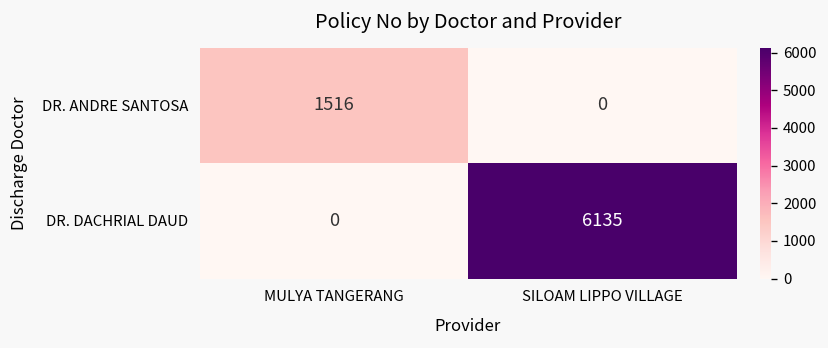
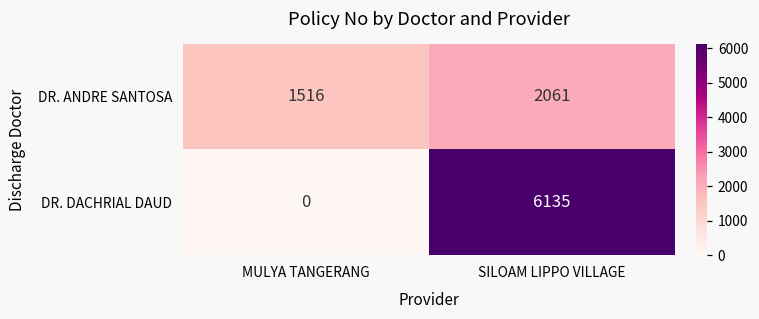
  {
    "DR. ANDRE SANTOSA": {
      "MULYA TANGERANG": 1516,
-     "SILOAM LIPPO VILLAGE": 0
+     "SILOAM LIPPO VILLAGE": 2061
    },
    "DR. DACHRIAL DAUD": {
      "MULYA TANGERANG": 0,
      "SILOAM LIPPO VILLAGE": 6135
    }
  }
